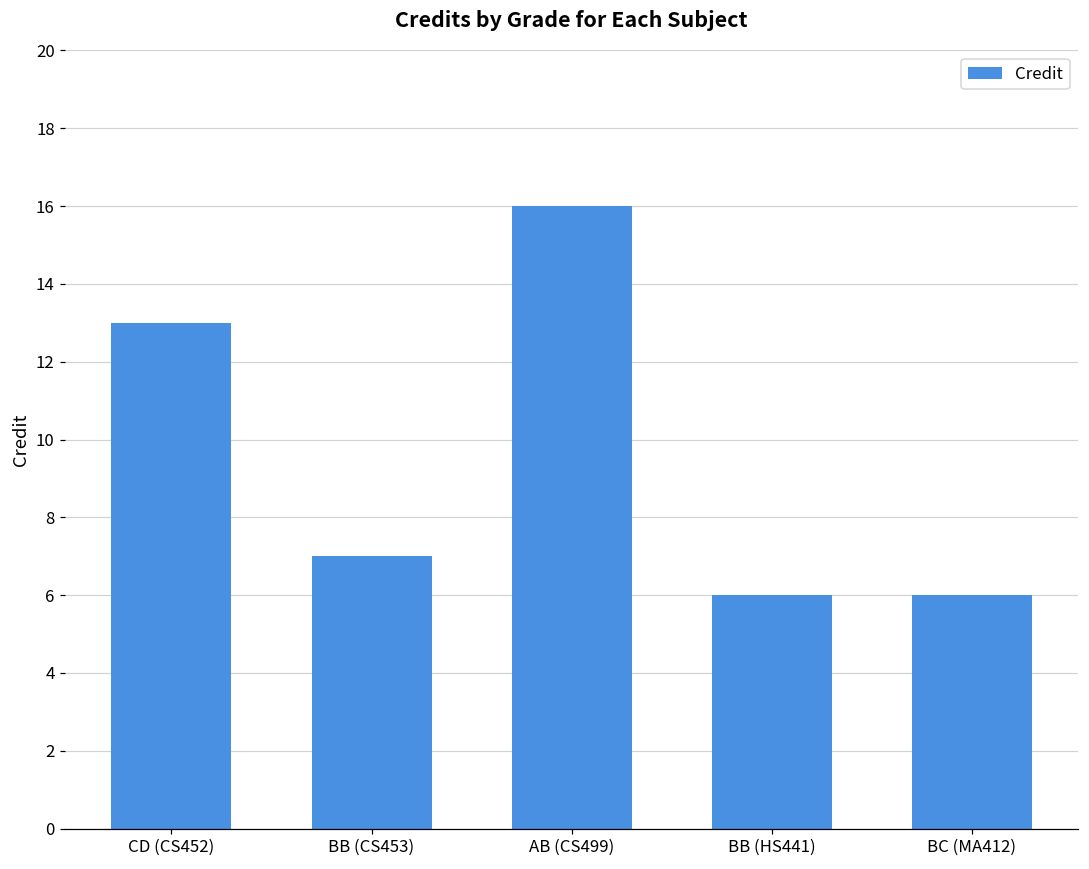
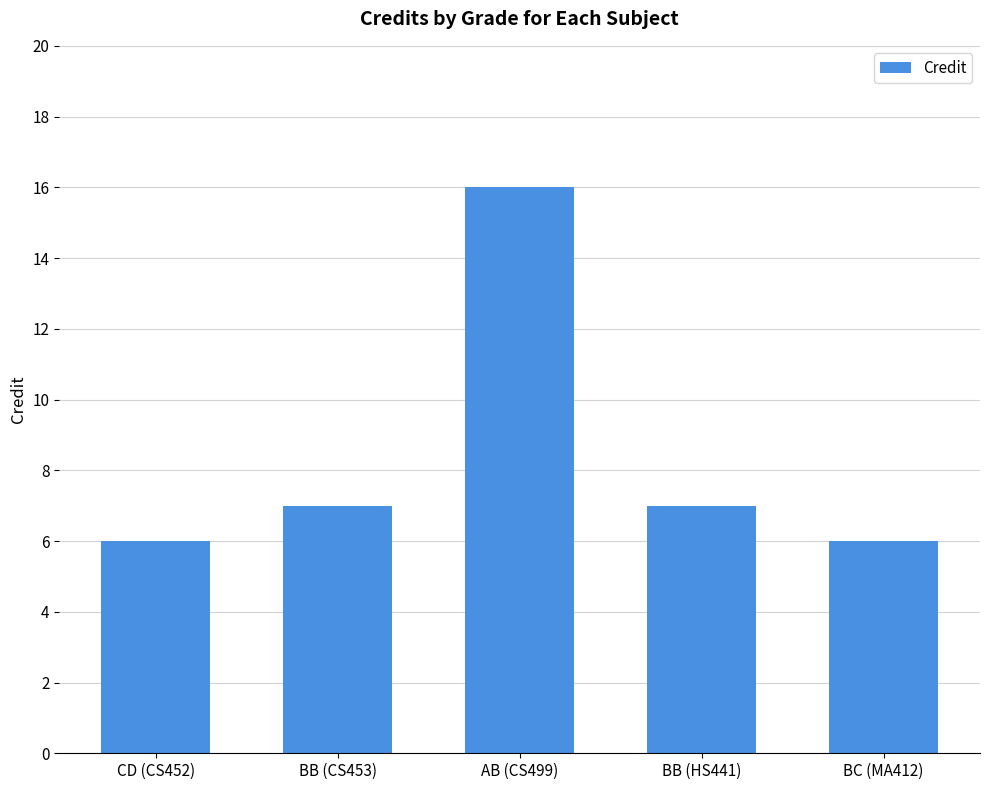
  {
-   "CD (CS452)": 13,
+   "CD (CS452)": 6,
    "BB (CS453)": 7,
    "AB (CS499)": 16,
-   "BB (HS441)": 6,
+   "BB (HS441)": 7,
    "BC (MA412)": 6
  }
